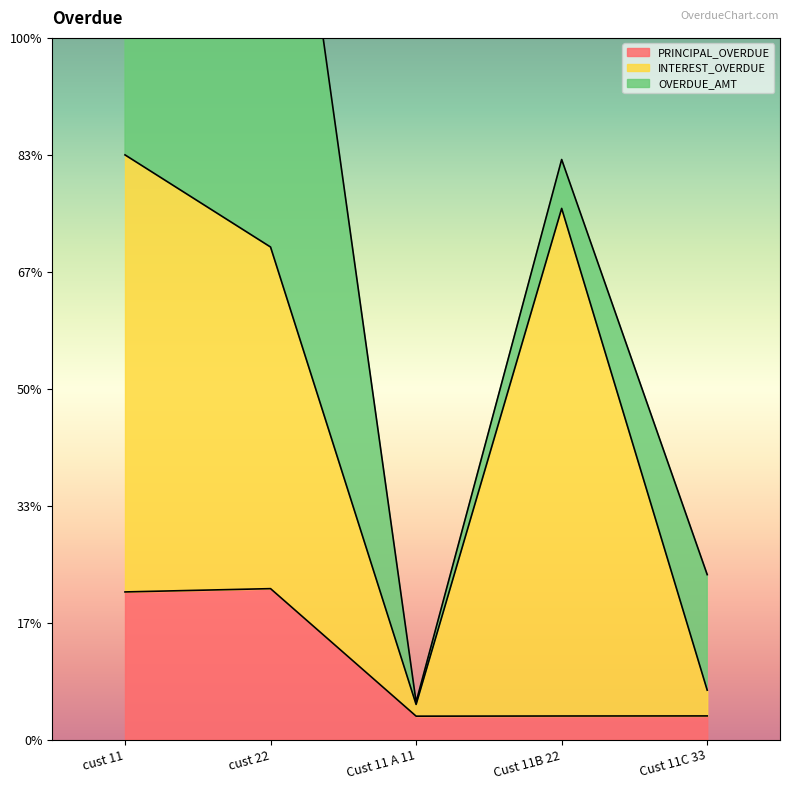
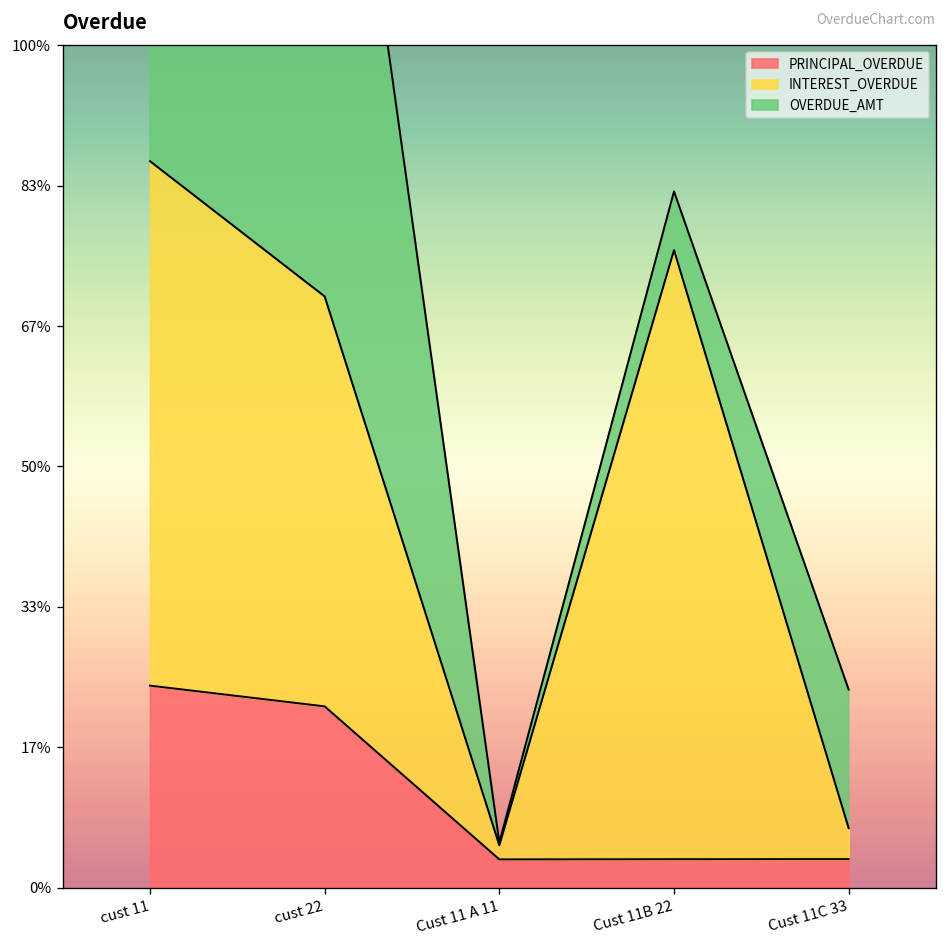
  {
    "PRINCIPAL_OVERDUE": {
-     "cust 11": "21%",
+     "cust 11": "24%",
      "cust 22": "22%",
      "Cust 11 A 11": "3%",
      "Cust 11B 22": "3%",
      "Cust 11C 33": "3%"
    },
    "INTEREST_OVERDUE": {
      "cust 11": "62%",
      "cust 22": "49%",
      "Cust 11B 22": "72%",
      "Cust 11C 33": "4%"
    },
    "OVERDUE_AMT": {
      "Cust 11B 22": "7%",
      "Cust 11C 33": "16%"
    }
  }
